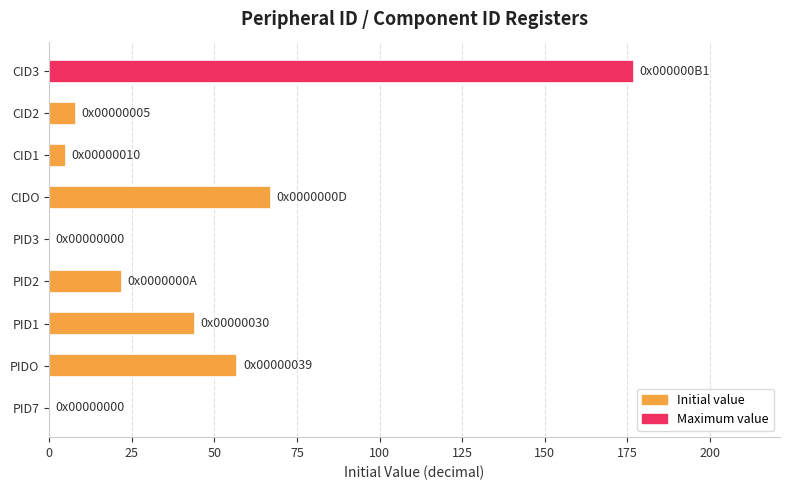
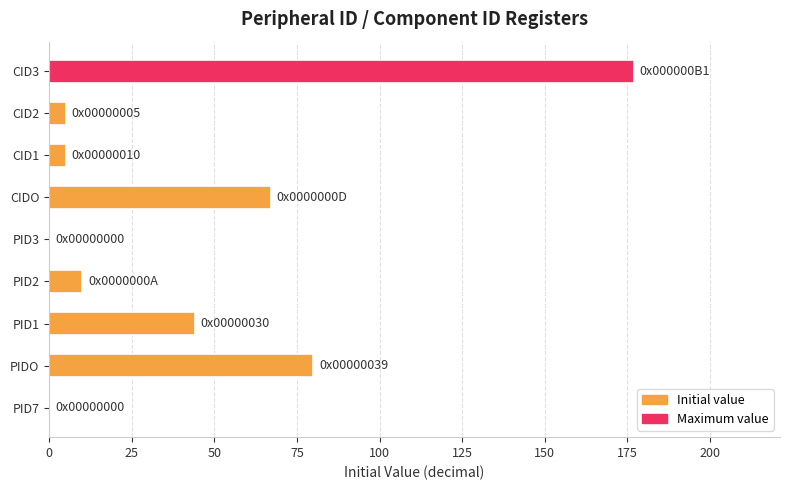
  {
-   "CID2": 8,
-   "PID2": 22,
-   "PIDO": 57
+   "CID2": 5,
+   "PID2": 10,
+   "PIDO": 80
  }
